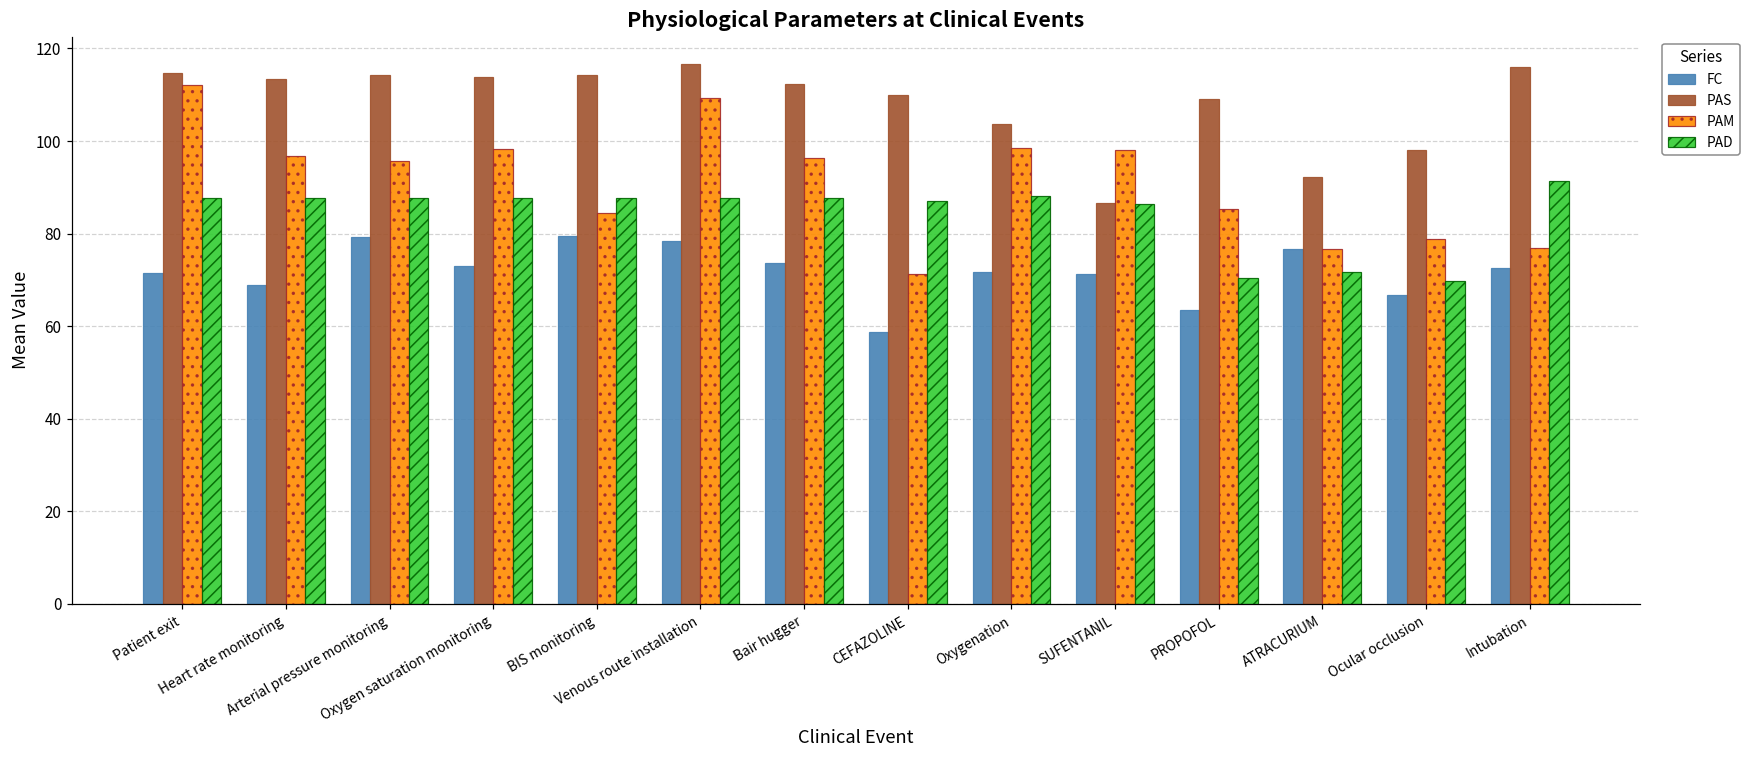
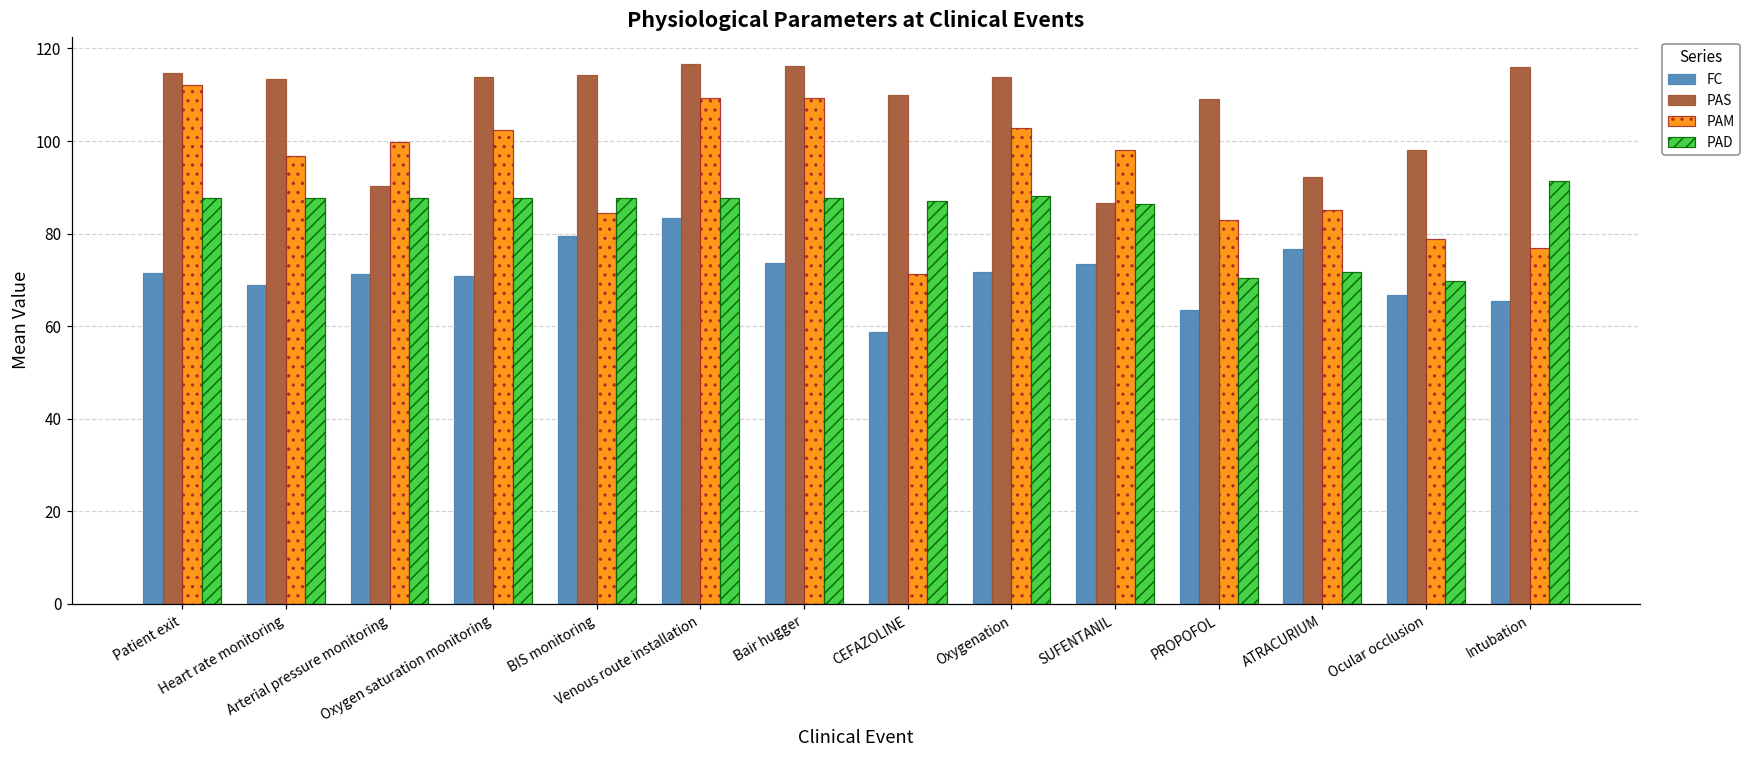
  {
    "FC": {
      "Patient exit": 72,
      "Heart rate monitoring": 69,
-     "Arterial pressure monitoring": 79,
-     "Oxygen saturation monitoring": 73,
+     "Arterial pressure monitoring": 71,
+     "Oxygen saturation monitoring": 71,
      "BIS monitoring": 79,
-     "Venous route installation": 78,
+     "Venous route installation": 83,
      "Bair hugger": 74,
      "CEFAZOLINE": 59,
      "Oxygenation": 72,
-     "SUFENTANIL": 71,
+     "SUFENTANIL": 73,
      "PROPOFOL": 64,
      "ATRACURIUM": 77,
      "Ocular occlusion": 67,
-     "Intubation": 72
+     "Intubation": 65
    },
    "PAS": {
      "Patient exit": 115,
      "Heart rate monitoring": 113,
-     "Arterial pressure monitoring": 114,
+     "Arterial pressure monitoring": 90,
      "Oxygen saturation monitoring": 114,
      "BIS monitoring": 114,
      "Venous route installation": 117,
-     "Bair hugger": 112,
+     "Bair hugger": 116,
      "CEFAZOLINE": 110,
-     "Oxygenation": 104,
+     "Oxygenation": 114,
      "SUFENTANIL": 87,
      "PROPOFOL": 109,
      "ATRACURIUM": 92,
      "Ocular occlusion": 98,
      "Intubation": 116
    },
    "PAM": {
      "Patient exit": 112,
      "Heart rate monitoring": 97,
-     "Arterial pressure monitoring": 96,
-     "Oxygen saturation monitoring": 98,
+     "Arterial pressure monitoring": 100,
+     "Oxygen saturation monitoring": 102,
      "BIS monitoring": 84,
      "Venous route installation": 109,
-     "Bair hugger": 96,
+     "Bair hugger": 109,
      "CEFAZOLINE": 71,
-     "Oxygenation": 98,
+     "Oxygenation": 103,
      "SUFENTANIL": 98,
-     "PROPOFOL": 85,
-     "ATRACURIUM": 77,
+     "PROPOFOL": 83,
+     "ATRACURIUM": 85,
      "Ocular occlusion": 79,
      "Intubation": 77
    },
    "PAD": {
      "Patient exit": 88,
      "Heart rate monitoring": 88,
      "Arterial pressure monitoring": 88,
      "Oxygen saturation monitoring": 88,
      "BIS monitoring": 88,
      "Venous route installation": 88,
      "Bair hugger": 88,
      "CEFAZOLINE": 87,
      "Oxygenation": 88,
      "SUFENTANIL": 86,
      "PROPOFOL": 70,
      "ATRACURIUM": 72,
      "Ocular occlusion": 70,
      "Intubation": 91
    }
  }
